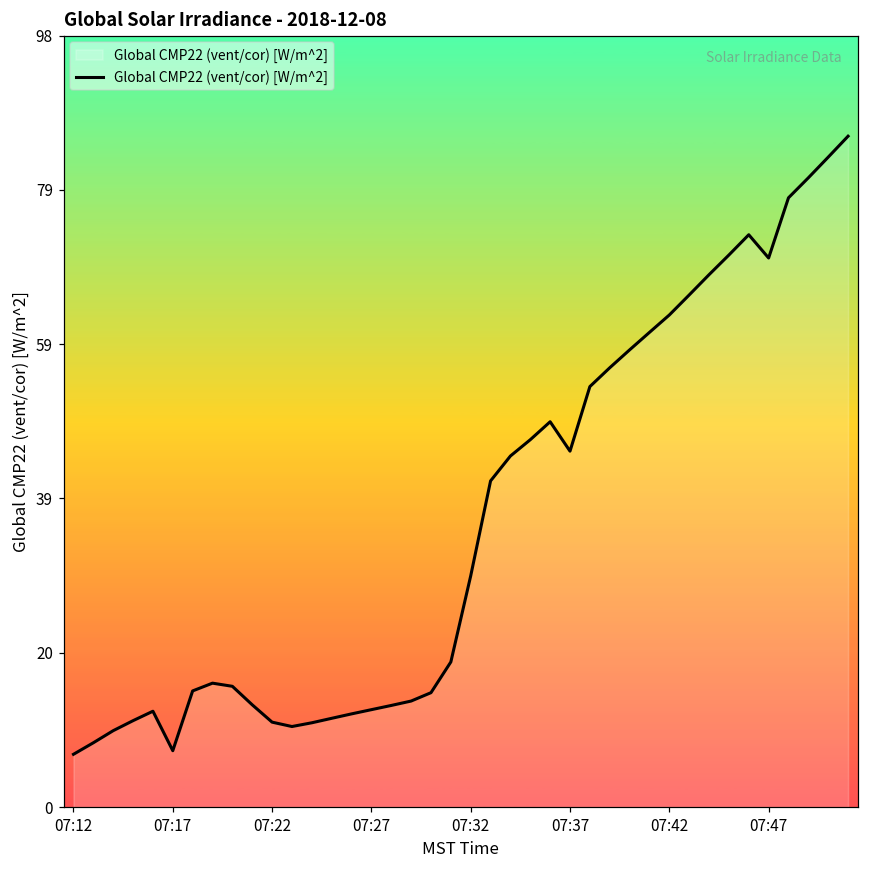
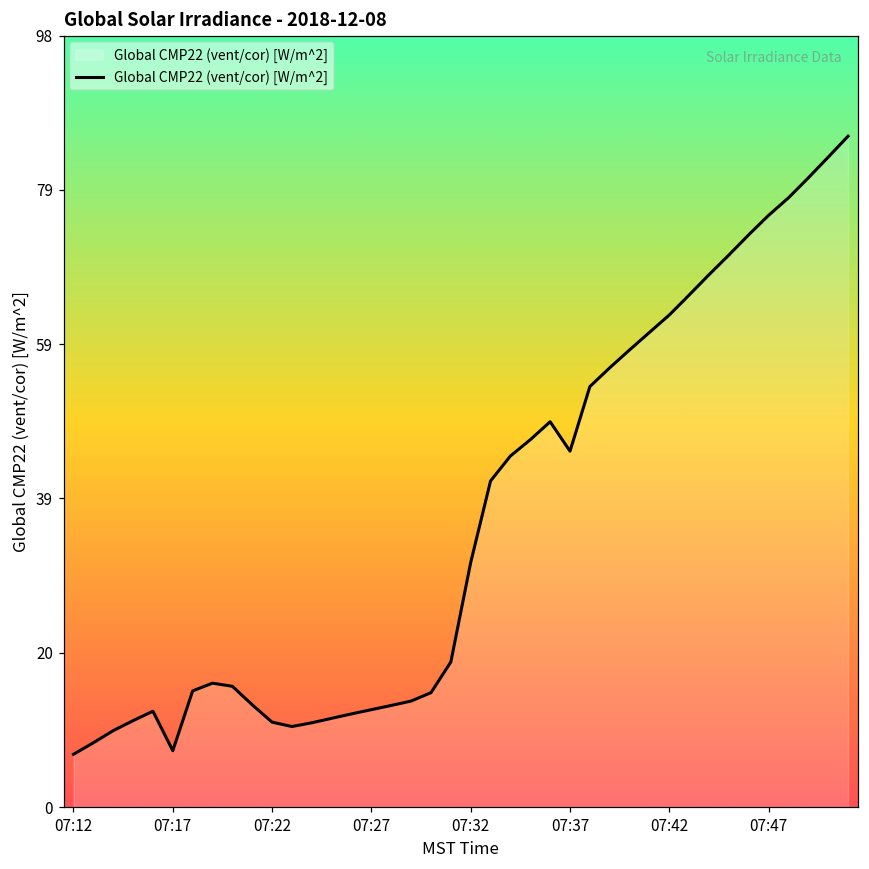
  {
    "07:12": 7,
    "07:17": 7,
    "07:22": 11,
    "07:27": 12,
-   "07:32": 29,
+   "07:32": 31,
    "07:37": 45,
    "07:42": 63,
-   "07:47": 70
+   "07:47": 75
  }
